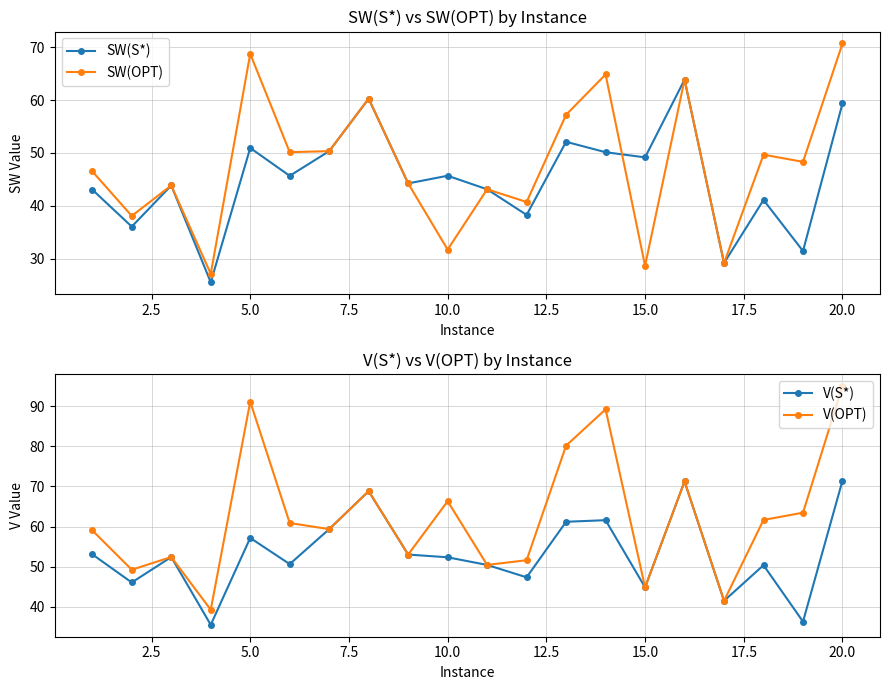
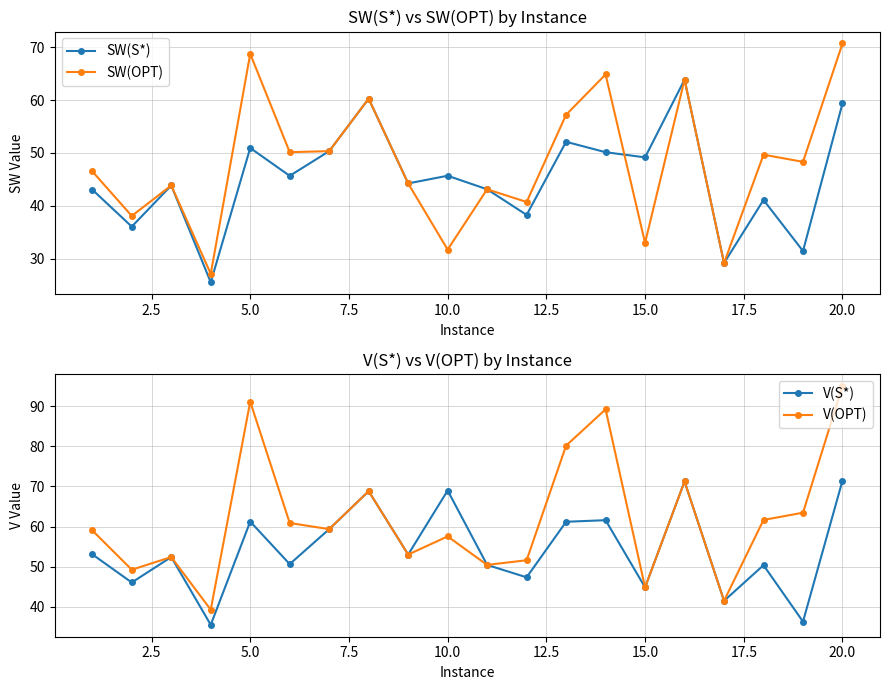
  {
    "SW(S*) vs SW(OPT) by Instance": {
      "SW(S*)": {
        "5.0": 51,
        "10.0": 46,
        "15.0": 49,
        "20.0": 59
      },
      "SW(OPT)": {
        "5.0": 69,
        "10.0": 32,
-       "15.0": 29,
+       "15.0": 33,
        "20.0": 71
      }
    },
    "V(S*) vs V(OPT) by Instance": {
      "V(S*)": {
-       "5.0": 57,
-       "10.0": 52,
+       "5.0": 61,
+       "10.0": 69,
        "20.0": 71
      },
      "V(OPT)": {
        "5.0": 91,
-       "10.0": 66
+       "10.0": 58
      }
    }
  }
